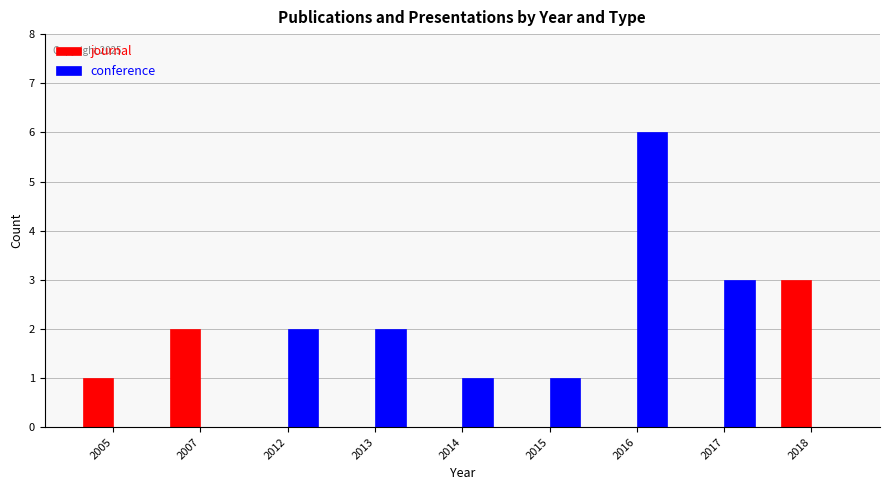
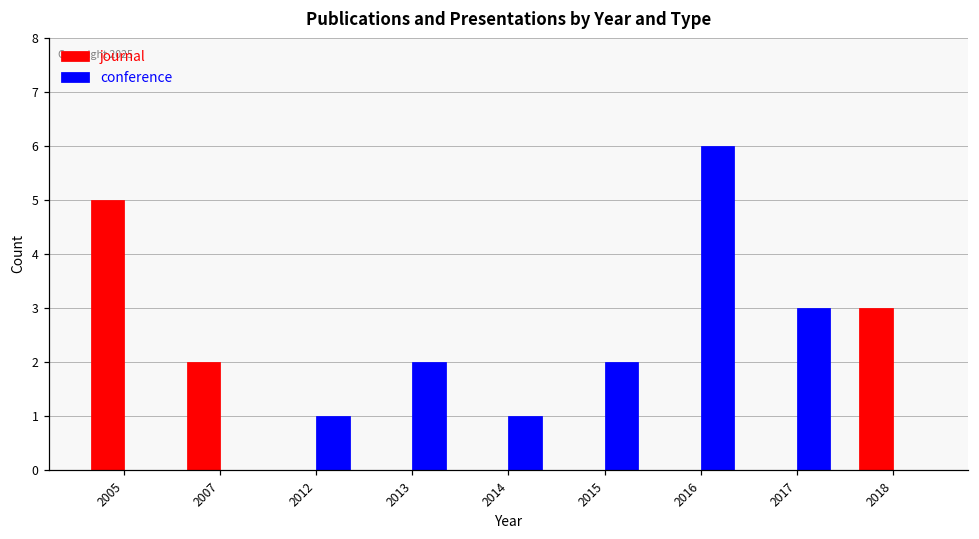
  {
    "journal": {
-     "2005": 1,
+     "2005": 5,
      "2007": 2,
      "2012": 0,
      "2013": 0,
      "2014": 0,
      "2015": 0,
      "2016": 0,
      "2017": 0,
      "2018": 3
    },
    "conference": {
      "2005": 0,
      "2007": 0,
-     "2012": 2,
+     "2012": 1,
      "2013": 2,
      "2014": 1,
-     "2015": 1,
+     "2015": 2,
      "2016": 6,
      "2017": 3,
      "2018": 0
    }
  }
